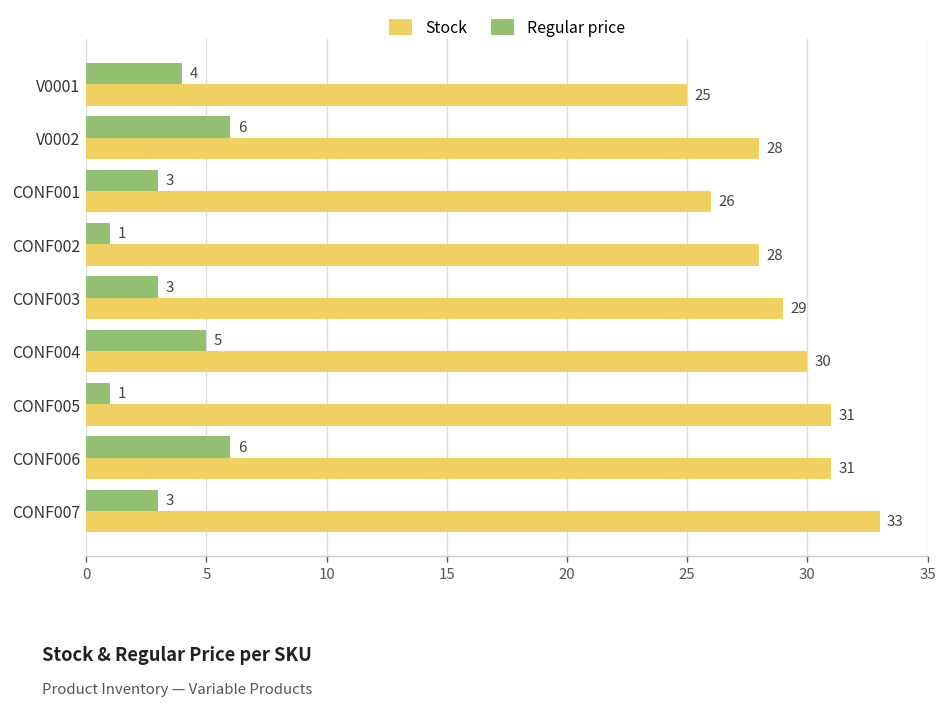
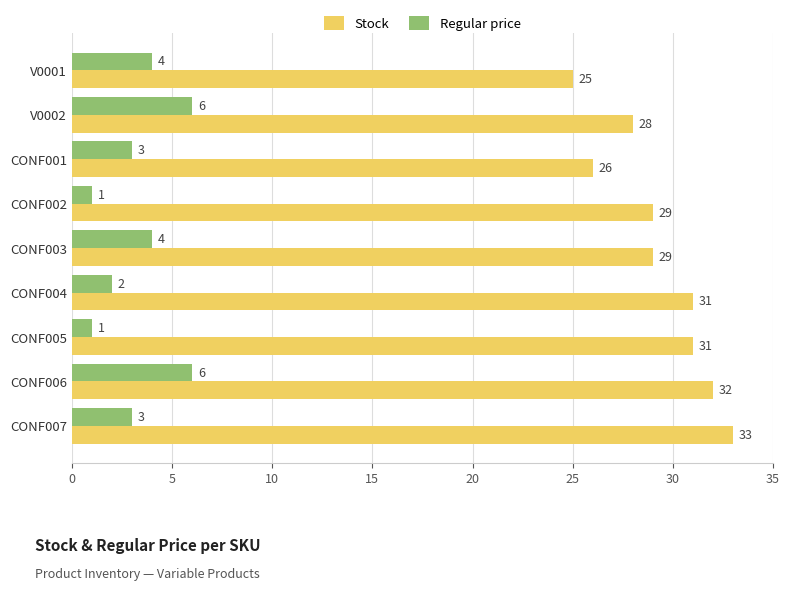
  {
    "Stock": {
      "V0001": 25,
      "V0002": 28,
      "CONF001": 26,
-     "CONF002": 28,
+     "CONF002": 29,
      "CONF003": 29,
-     "CONF004": 30,
+     "CONF004": 31,
      "CONF005": 31,
-     "CONF006": 31,
+     "CONF006": 32,
      "CONF007": 33
    },
    "Regular price": {
      "V0001": 4,
      "V0002": 6,
      "CONF001": 3,
      "CONF002": 1,
-     "CONF003": 3,
-     "CONF004": 5,
+     "CONF003": 4,
+     "CONF004": 2,
      "CONF005": 1,
      "CONF006": 6,
      "CONF007": 3
    }
  }
